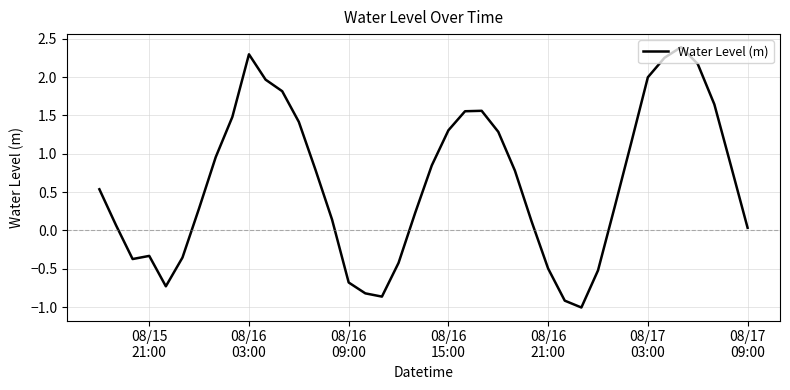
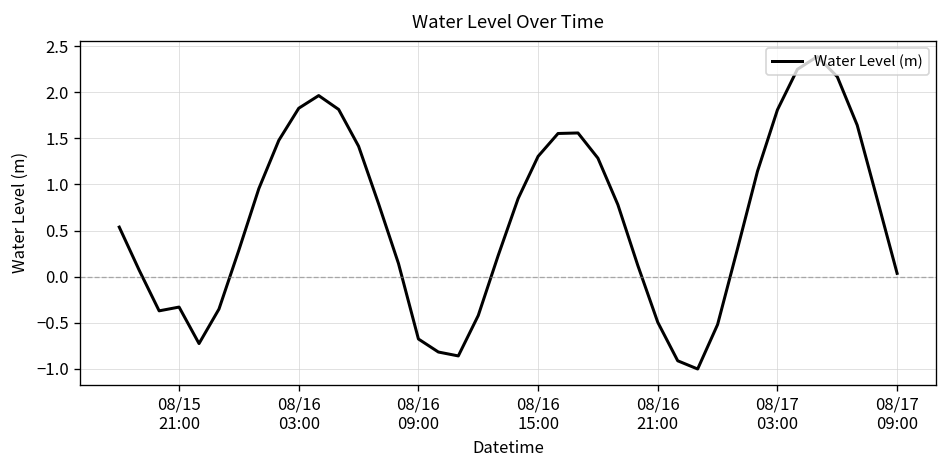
  {
    "08/15 21:00": -0.3,
-   "08/16 03:00": 2.3,
+   "08/16 03:00": 1.8,
    "08/16 09:00": -0.7,
    "08/16 15:00": 1.3,
    "08/16 21:00": -0.5,
-   "08/17 03:00": 2.0,
+   "08/17 03:00": 1.8,
    "08/17 09:00": 0.0
  }
